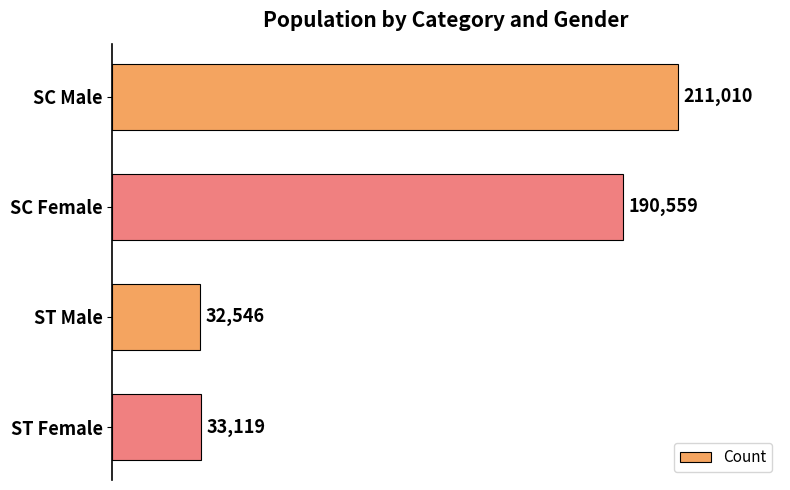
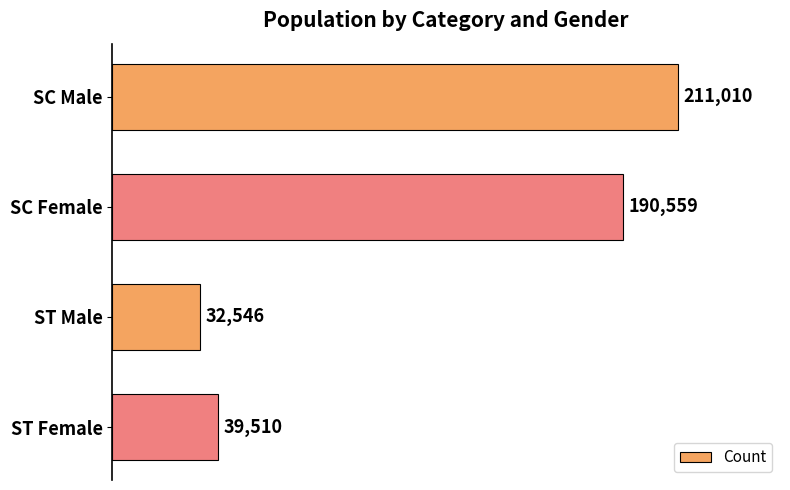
  {
    "SC Male": "211,010",
    "SC Female": "190,559",
    "ST Male": "32,546",
-   "ST Female": "33,119"
+   "ST Female": "39,510"
  }
